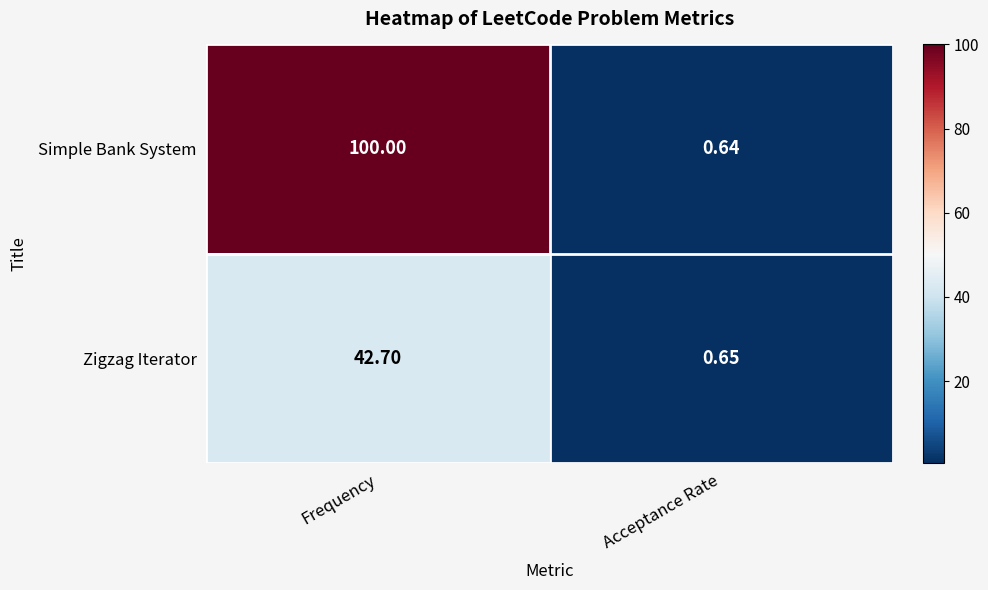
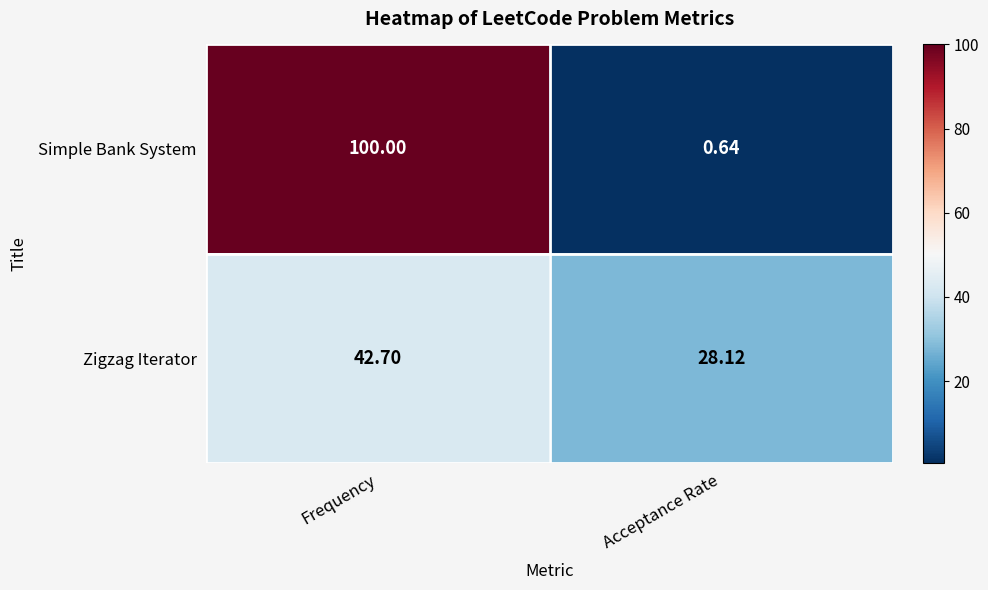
  {
    "Simple Bank System": {
      "Frequency": 100.00,
      "Acceptance Rate": 0.64
    },
    "Zigzag Iterator": {
      "Frequency": 42.70,
-     "Acceptance Rate": 0.65
+     "Acceptance Rate": 28.12
    }
  }
